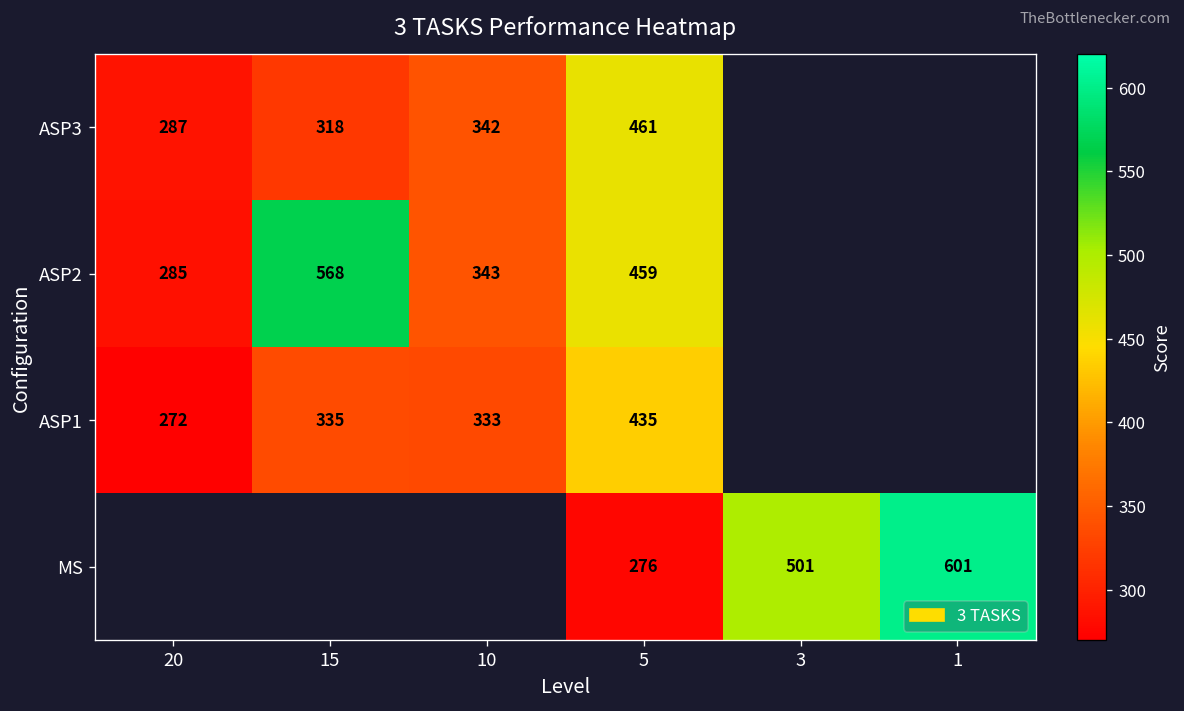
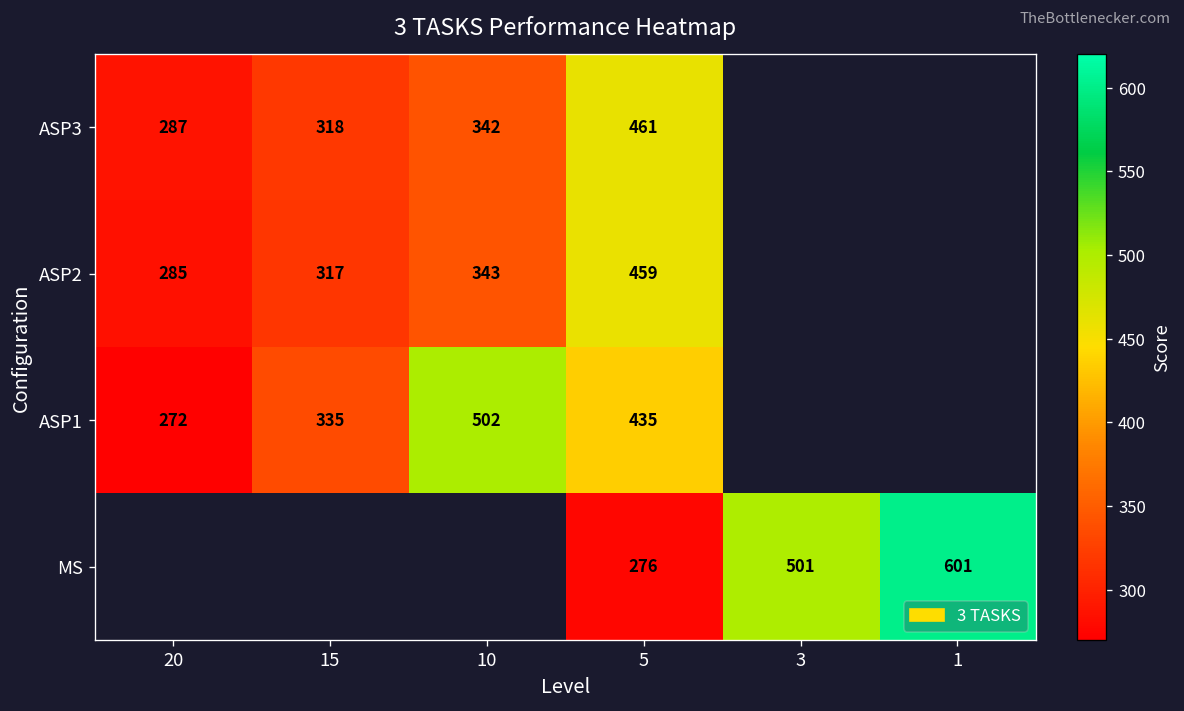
  {
    "ASP3": {
      "20": 287,
      "15": 318,
      "10": 342,
      "5": 461
    },
    "ASP2": {
      "20": 285,
-     "15": 568,
+     "15": 317,
      "10": 343,
      "5": 459
    },
    "ASP1": {
      "20": 272,
      "15": 335,
-     "10": 333,
+     "10": 502,
      "5": 435
    },
    "MS": {
      "5": 276,
      "3": 501,
      "1": 601
    }
  }
